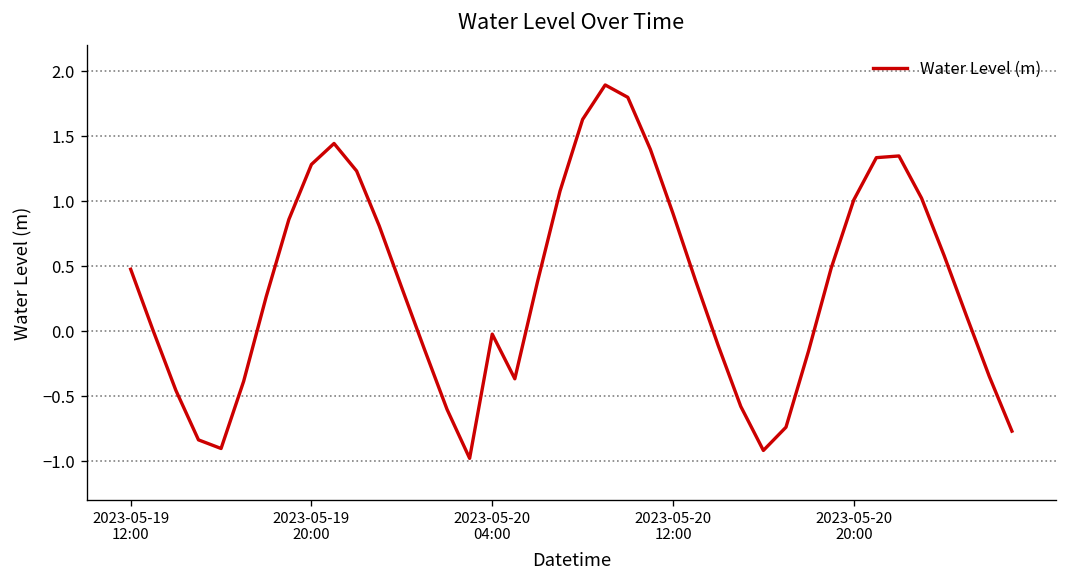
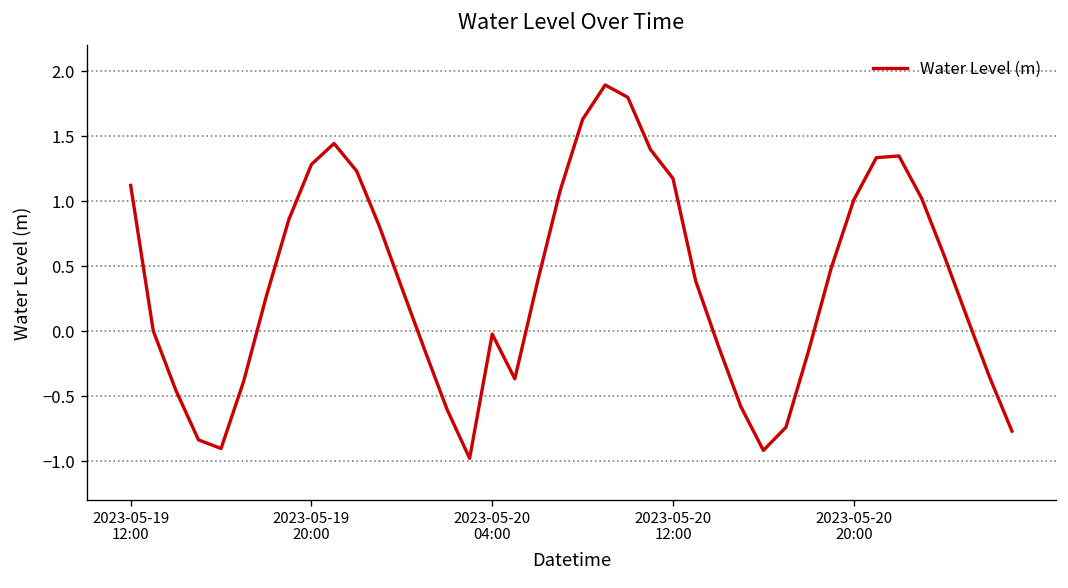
  {
-   "2023-05-19 12:00": 0.48,
+   "2023-05-19 12:00": 1.12,
    "2023-05-19 20:00": 1.28,
    "2023-05-20 04:00": -0.02,
-   "2023-05-20 12:00": 0.91,
+   "2023-05-20 12:00": 1.18,
    "2023-05-20 20:00": 1.01
  }
